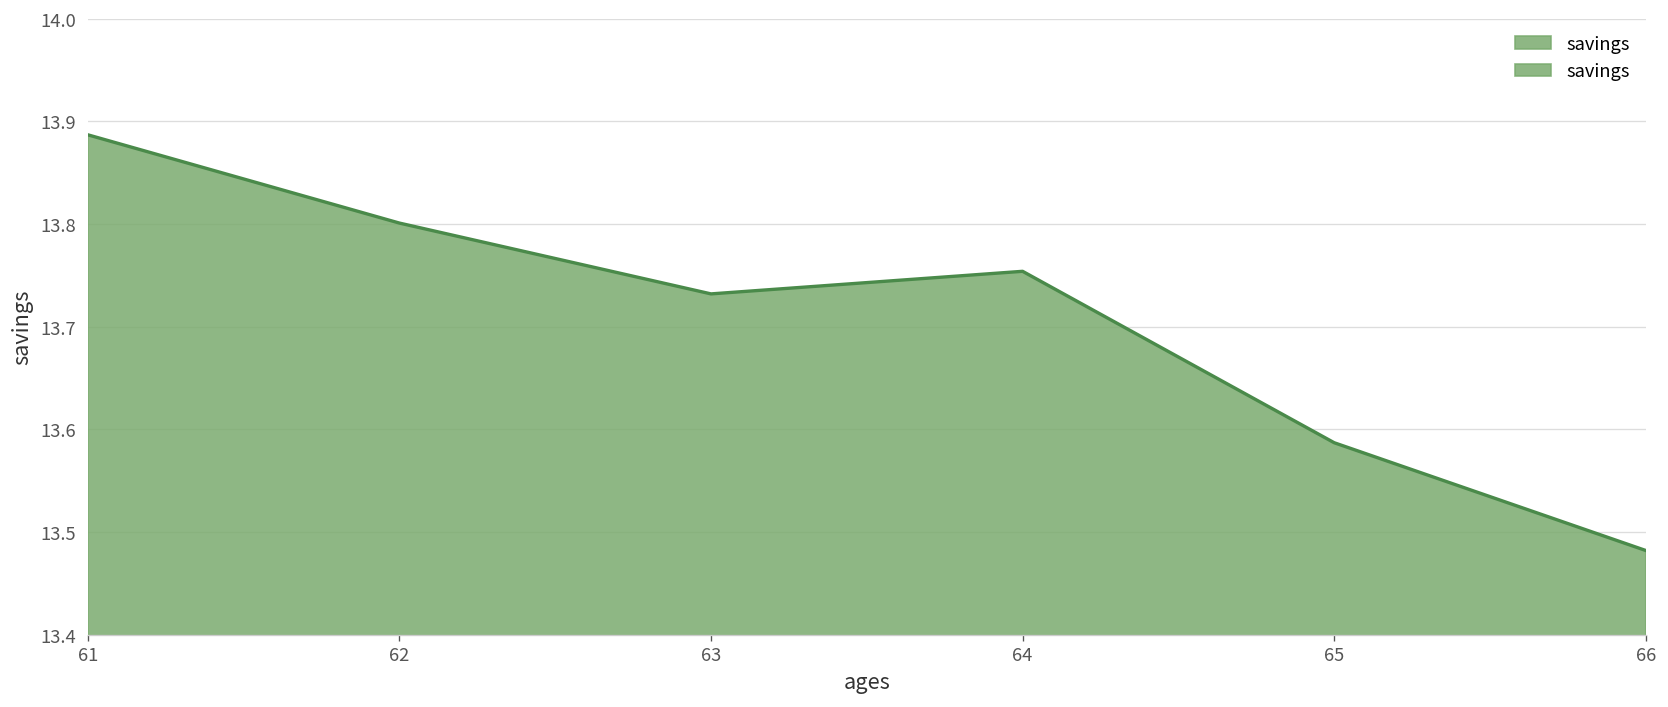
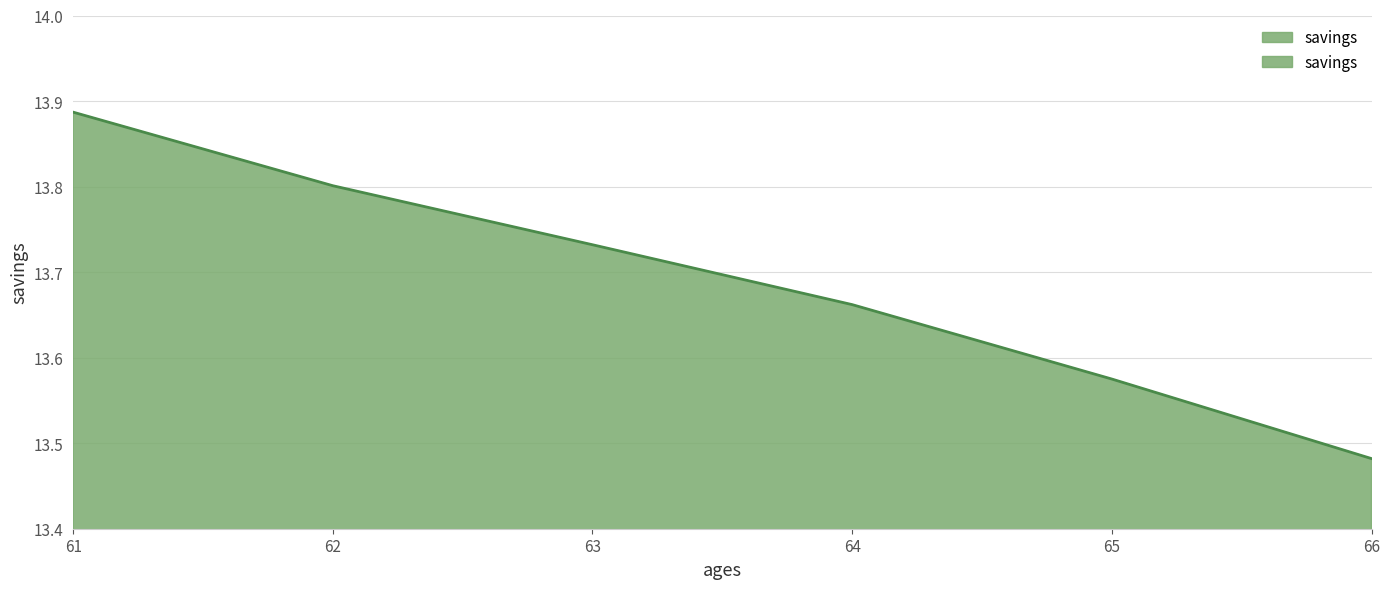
  {
    "61": 13.89,
    "62": 13.80,
    "63": 13.73,
-   "64": 13.75,
-   "65": 13.59,
+   "64": 13.66,
+   "65": 13.58,
    "66": 13.48
  }
